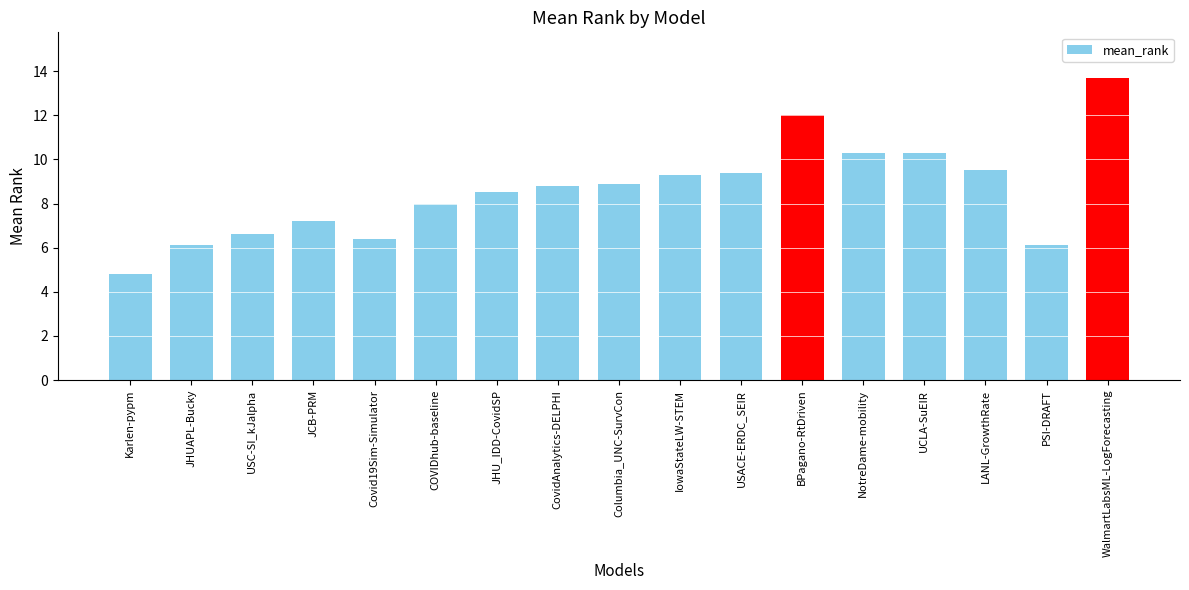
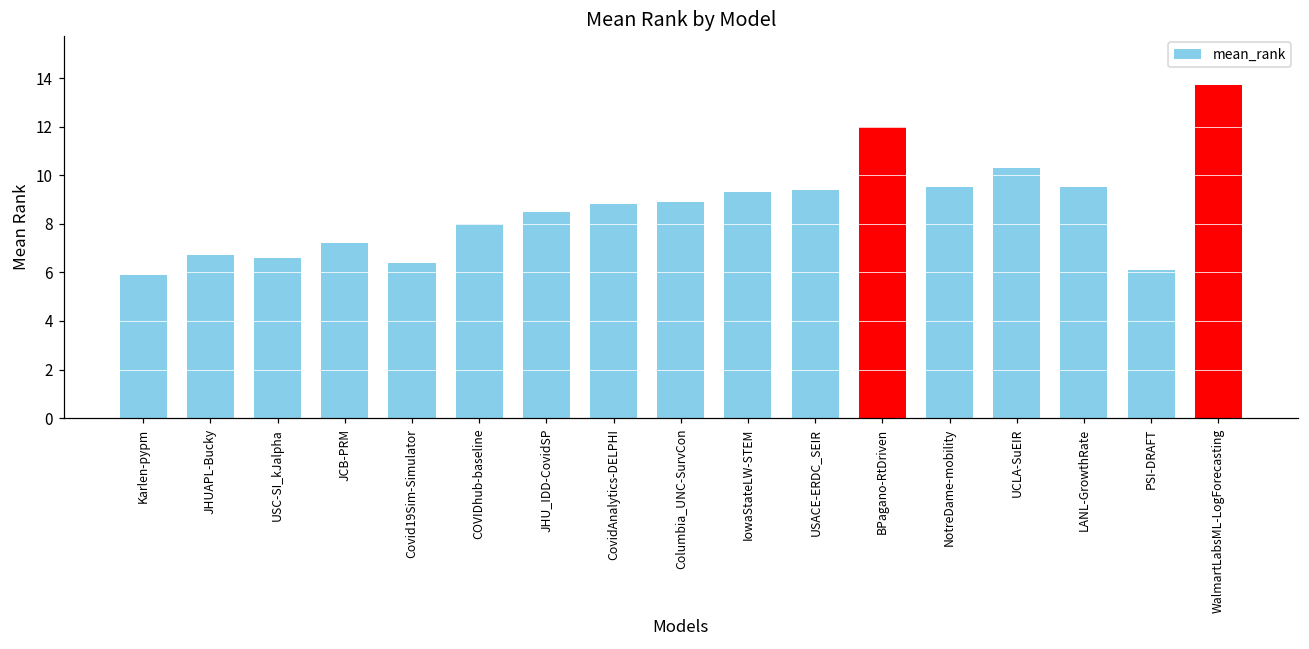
  {
-   "Karlen-pypm": 4.8,
-   "JHUAPL-Bucky": 6.1,
+   "Karlen-pypm": 5.9,
+   "JHUAPL-Bucky": 6.7,
    "USC-SI_kJalpha": 6.6,
    "JCB-PRM": 7.2,
    "Covid19Sim-Simulator": 6.4,
    "COVIDhub-baseline": 8.0,
    "JHU_IDD-CovidSP": 8.5,
    "CovidAnalytics-DELPHI": 8.8,
    "Columbia_UNC-SurvCon": 8.9,
    "IowaStateLW-STEM": 9.3,
    "USACE-ERDC_SEIR": 9.4,
    "BPagano-RtDriven": 12.0,
-   "NotreDame-mobility": 10.3,
+   "NotreDame-mobility": 9.5,
    "UCLA-SuEIR": 10.3,
    "LANL-GrowthRate": 9.5,
    "PSI-DRAFT": 6.1,
    "WalmartLabsML-LogForecasting": 13.7
  }
